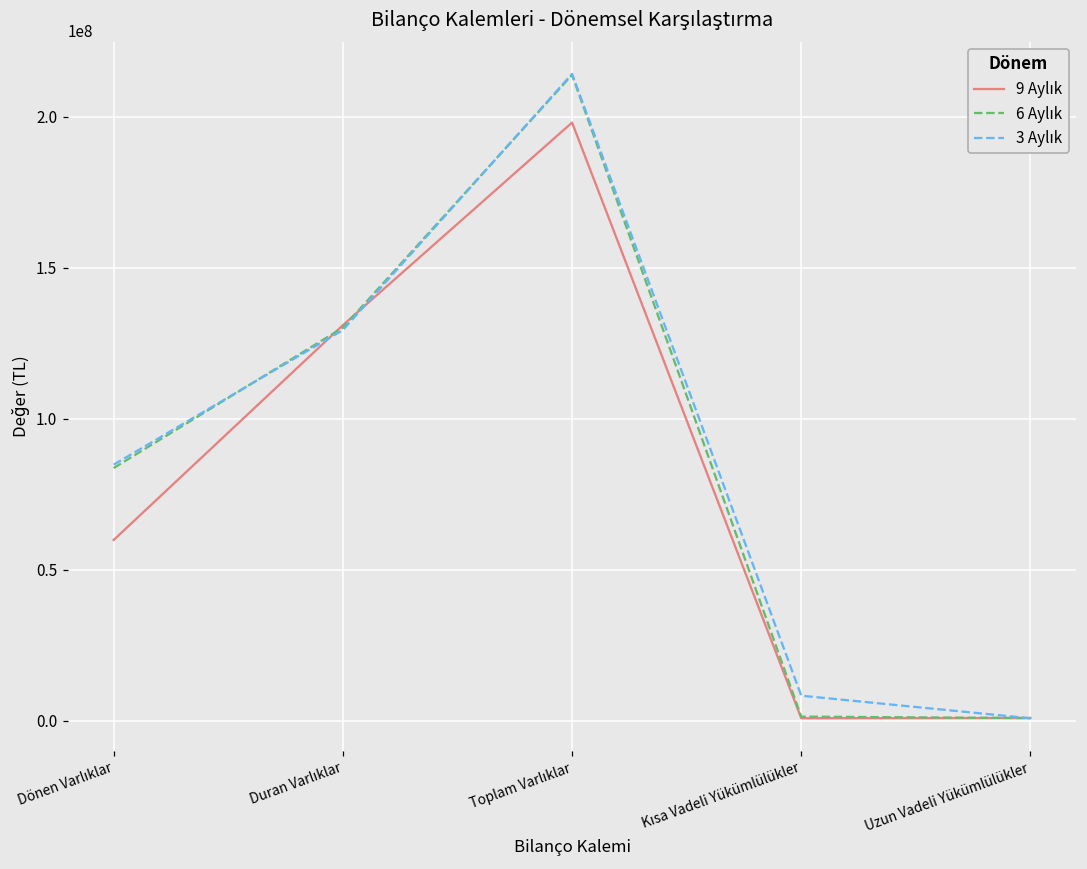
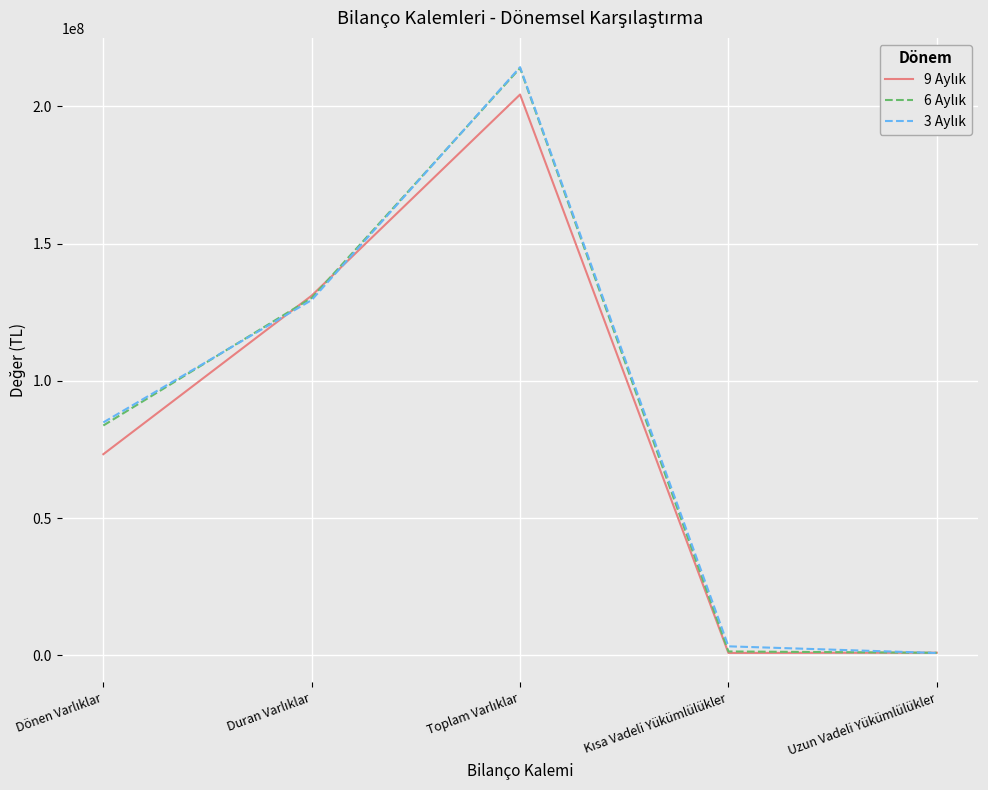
  {
    "9 Aylık": {
-     "Dönen Varlıklar": 60000000,
-     "Toplam Varlıklar": 198000000
+     "Dönen Varlıklar": 73000000,
+     "Toplam Varlıklar": 204000000
    },
    "6 Aylık": {
      "Dönen Varlıklar": 84000000
    },
    "3 Aylık": {
      "Dönen Varlıklar": 85000000,
-     "Kısa Vadeli Yükümlülükler": 8000000
+     "Kısa Vadeli Yükümlülükler": 3000000
    }
  }
